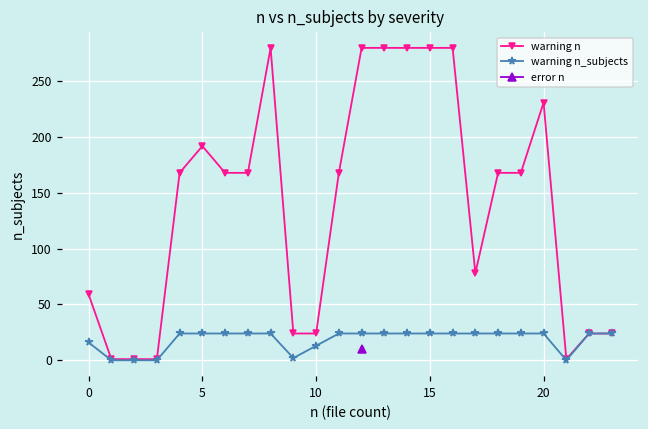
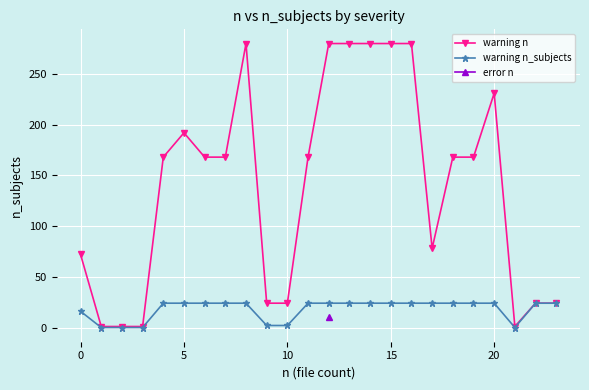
  {
    "warning n": {
-     "0": 59,
+     "0": 72,
      "5": 192,
      "10": 24,
      "15": 280,
      "20": 231
    },
    "warning n_subjects": {
      "0": 16,
      "5": 24,
-     "10": 13,
+     "10": 2,
      "15": 24,
      "20": 24
    }
  }
